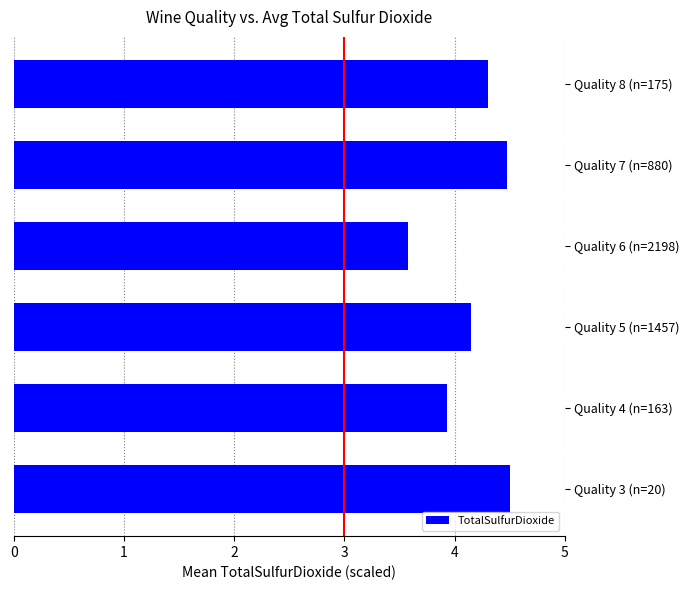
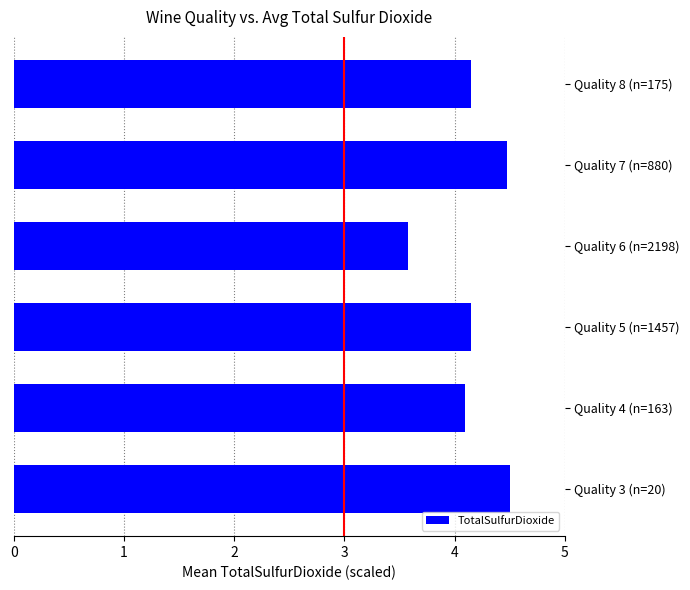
  {
-   "Quality 8 (n=175)": 4.30,
+   "Quality 8 (n=175)": 4.14,
    "Quality 7 (n=880)": 4.48,
    "Quality 6 (n=2198)": 3.58,
    "Quality 5 (n=1457)": 4.15,
-   "Quality 4 (n=163)": 3.93,
+   "Quality 4 (n=163)": 4.10,
    "Quality 3 (n=20)": 4.50
  }
